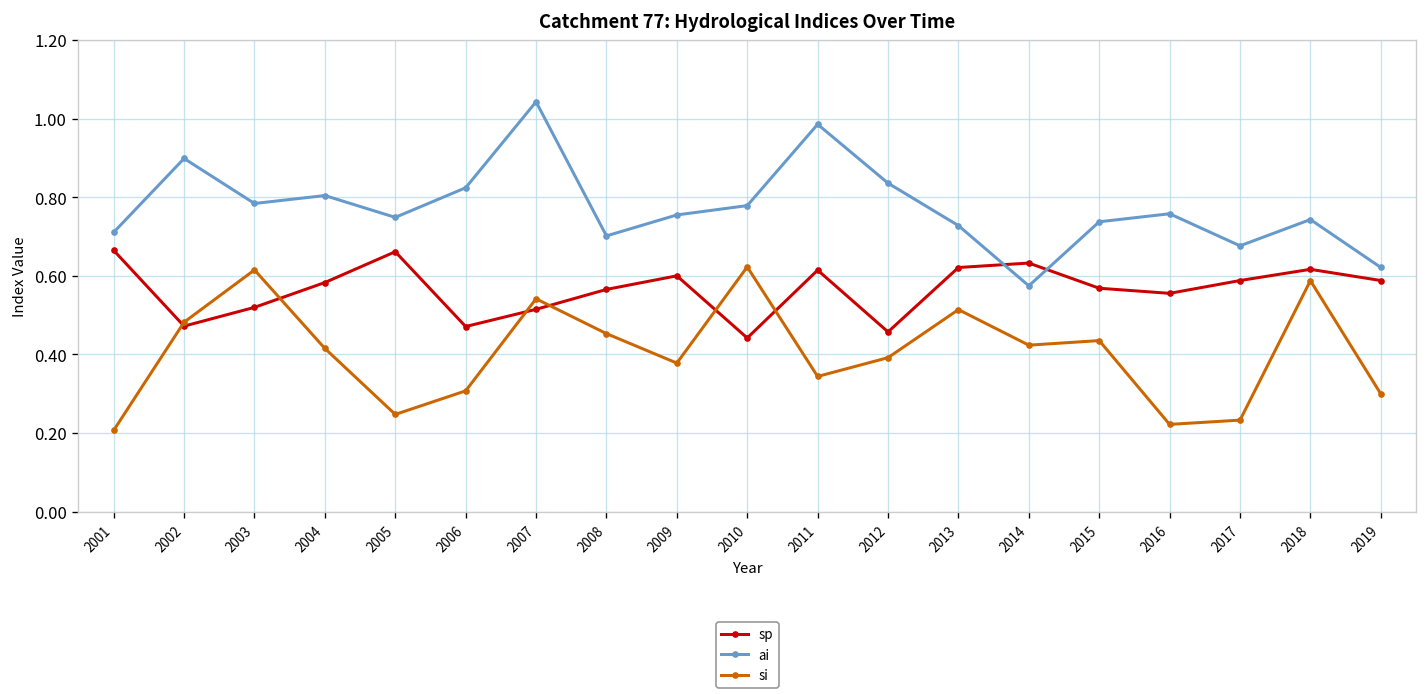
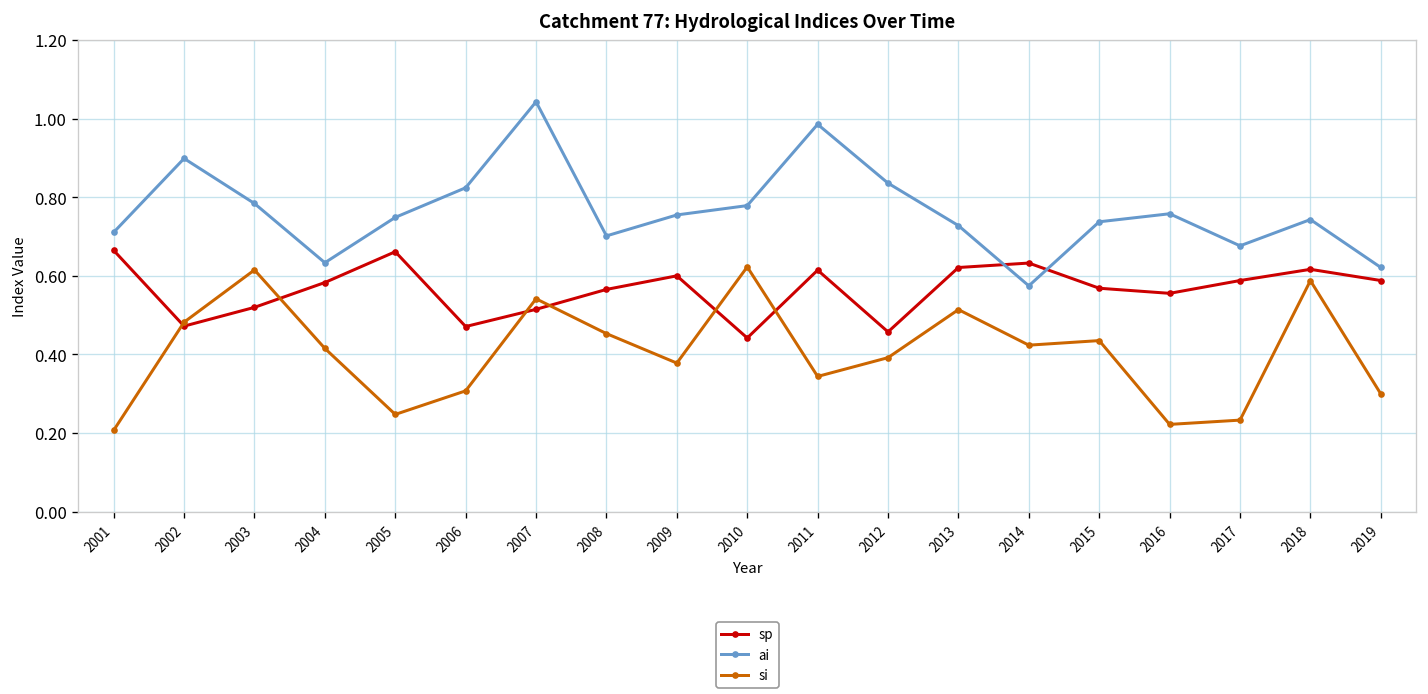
  {
    "sp": {
      "2001": 0.66,
      "2002": 0.47,
      "2003": 0.52,
      "2004": 0.58,
      "2005": 0.66,
      "2006": 0.47,
      "2007": 0.51,
      "2008": 0.57,
      "2009": 0.60,
      "2010": 0.44,
      "2011": 0.61,
      "2012": 0.46,
      "2013": 0.62,
      "2014": 0.63,
      "2015": 0.57,
      "2016": 0.56,
      "2017": 0.59,
      "2018": 0.62,
      "2019": 0.59
    },
    "ai": {
      "2001": 0.71,
      "2002": 0.90,
      "2003": 0.78,
-     "2004": 0.80,
+     "2004": 0.63,
      "2005": 0.75,
      "2006": 0.82,
      "2007": 1.04,
      "2008": 0.70,
      "2009": 0.76,
      "2010": 0.78,
      "2011": 0.99,
      "2012": 0.84,
      "2013": 0.73,
      "2014": 0.57,
      "2015": 0.74,
      "2016": 0.76,
      "2017": 0.68,
      "2018": 0.74,
      "2019": 0.62
    },
    "si": {
      "2001": 0.21,
      "2002": 0.48,
      "2003": 0.62,
      "2004": 0.42,
      "2005": 0.25,
      "2006": 0.31,
      "2007": 0.54,
      "2008": 0.45,
      "2009": 0.38,
      "2010": 0.62,
      "2011": 0.34,
      "2012": 0.39,
      "2013": 0.51,
      "2014": 0.42,
      "2015": 0.44,
      "2016": 0.22,
      "2017": 0.23,
      "2018": 0.59,
      "2019": 0.30
    }
  }
